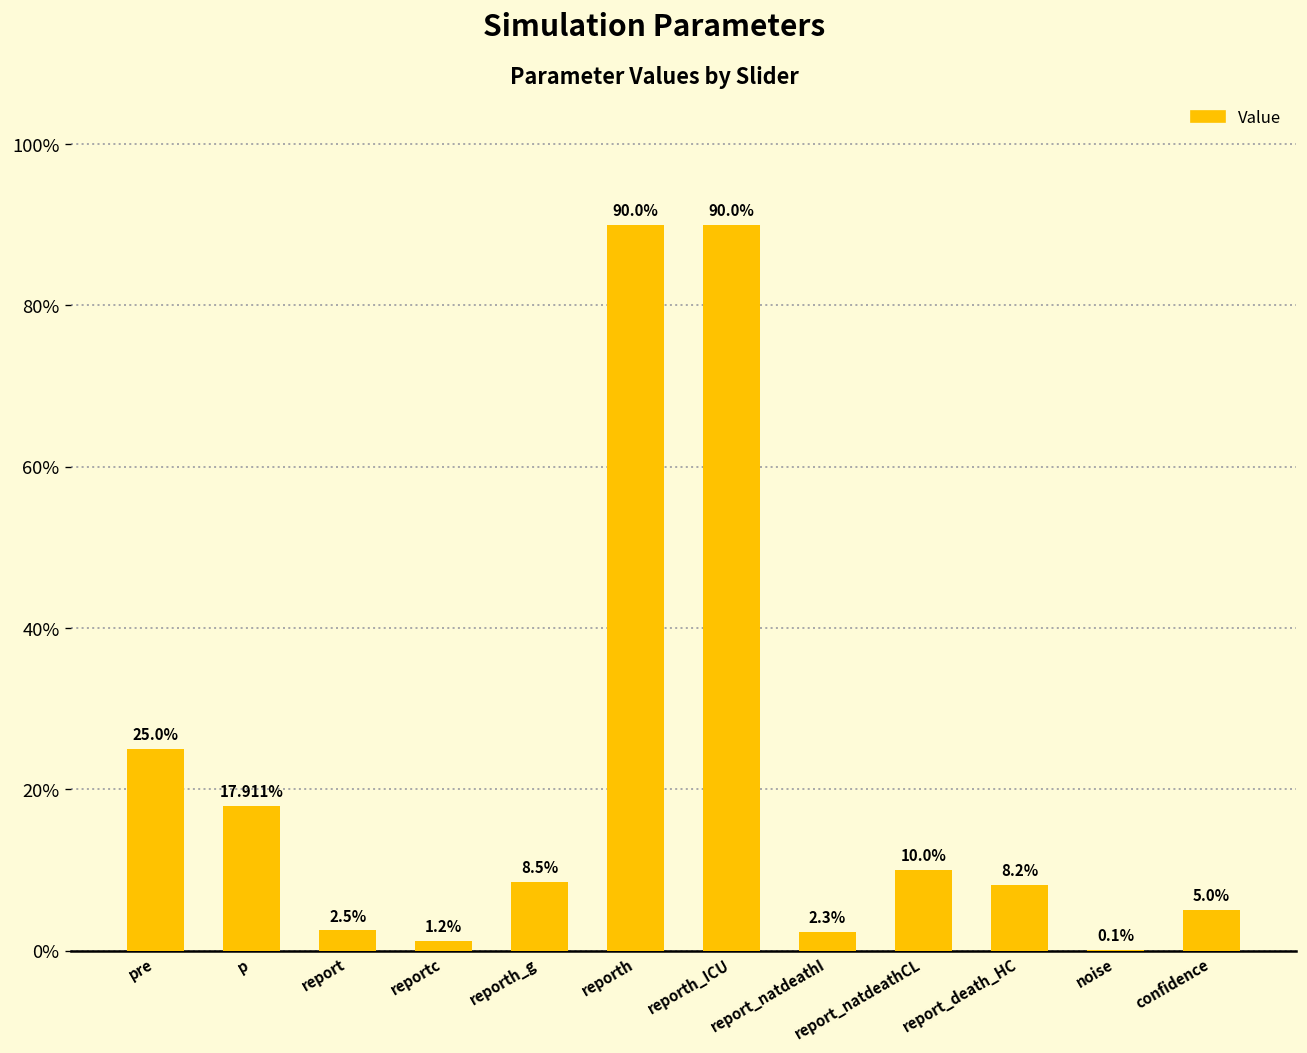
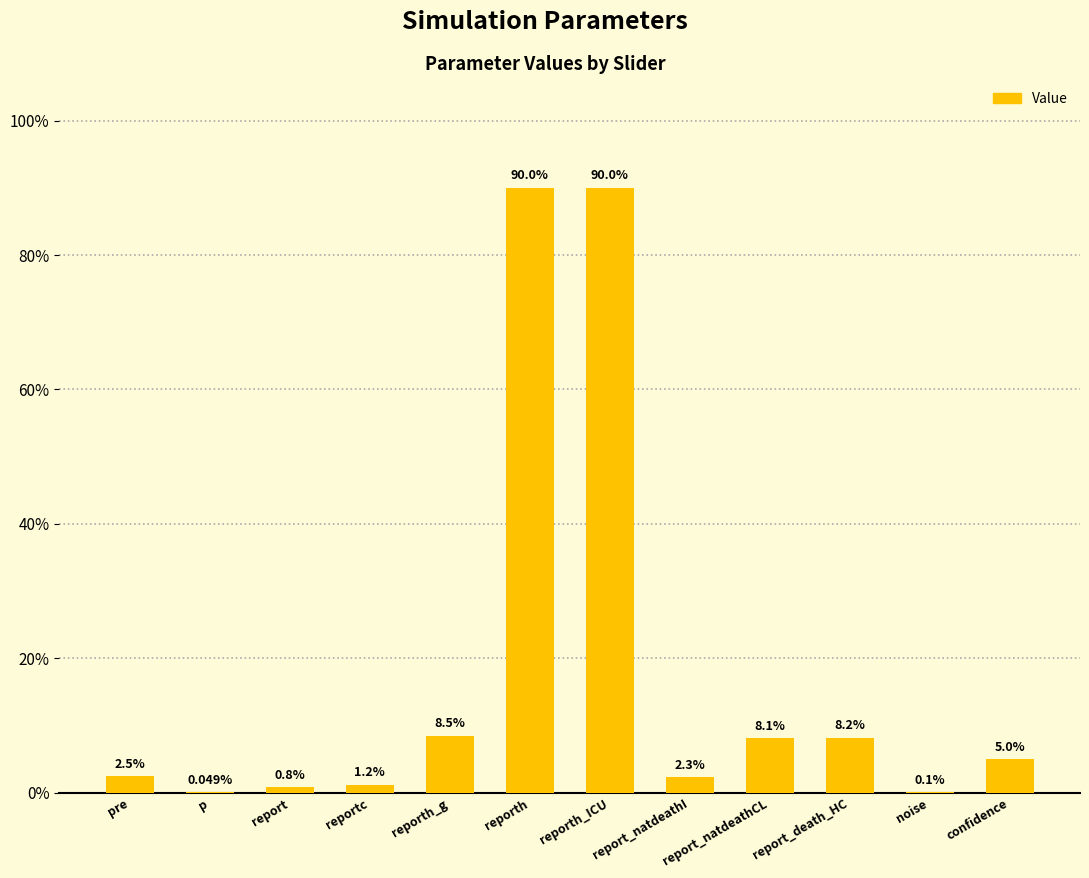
  {
-   "pre": "25.0%",
-   "p": "17.911%",
-   "report": "2.5%",
+   "pre": "2.5%",
+   "p": "0.049%",
+   "report": "0.8%",
    "reportc": "1.2%",
    "reporth_g": "8.5%",
    "reporth": "90.0%",
    "reporth_ICU": "90.0%",
    "report_natdeathI": "2.3%",
-   "report_natdeathCL": "10.0%",
+   "report_natdeathCL": "8.1%",
    "report_death_HC": "8.2%",
    "noise": "0.1%",
    "confidence": "5.0%"
  }
